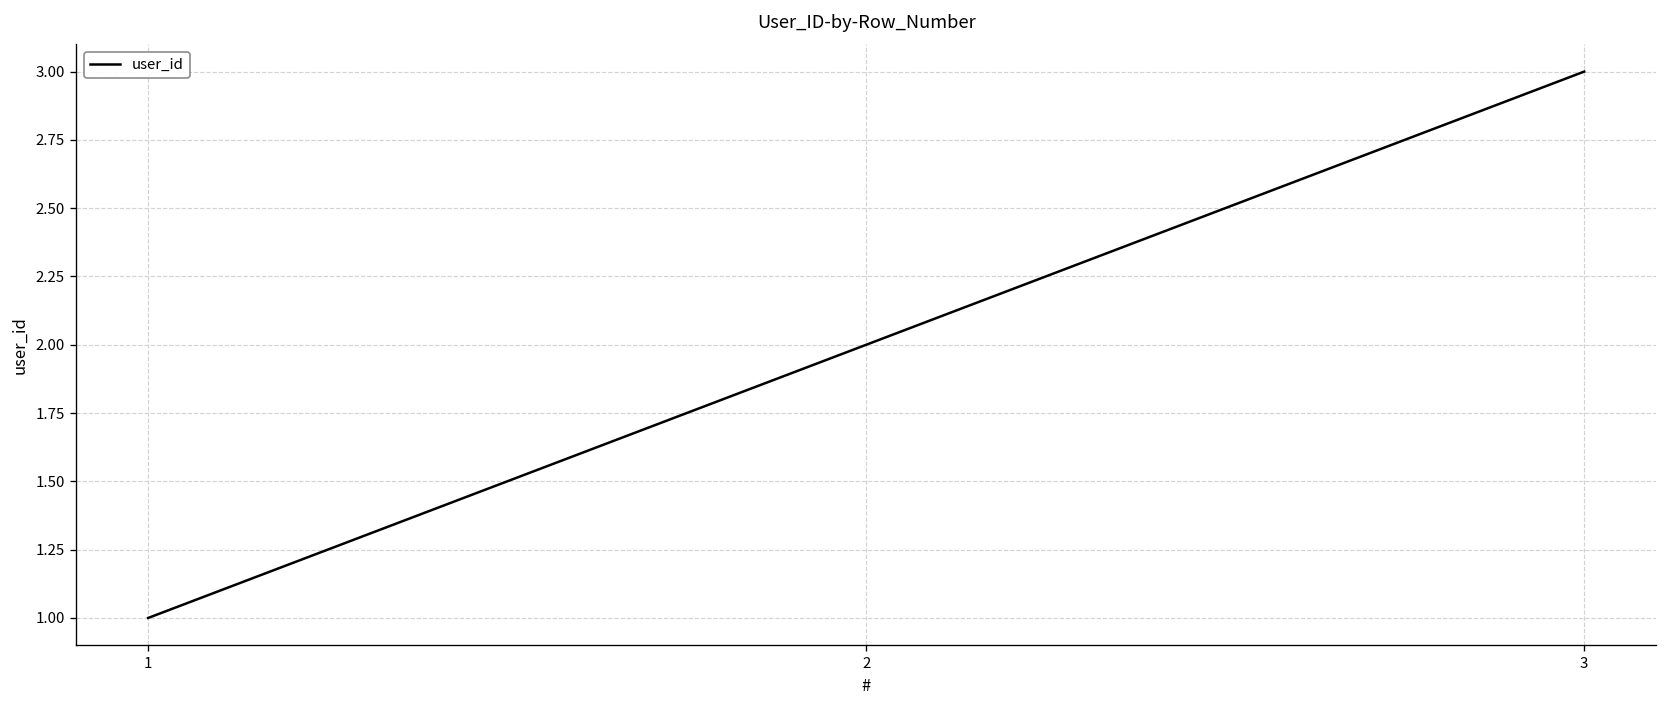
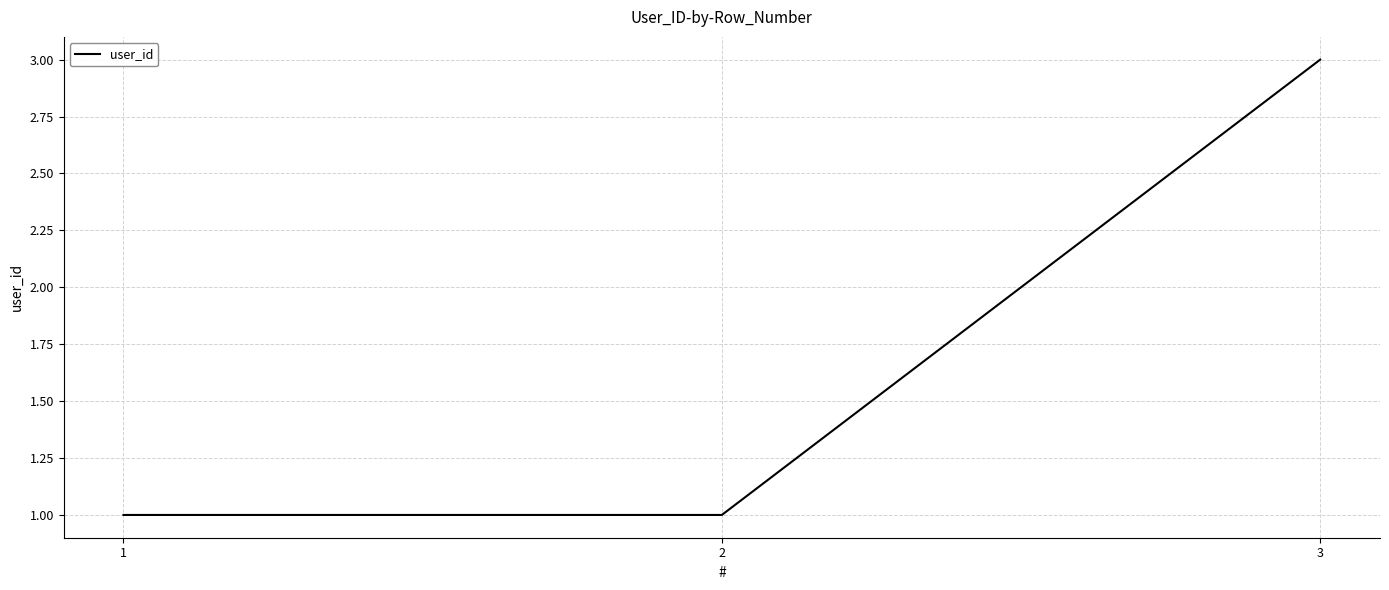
  {
    "1": 1,
-   "2": 2,
+   "2": 1,
    "3": 3
  }
